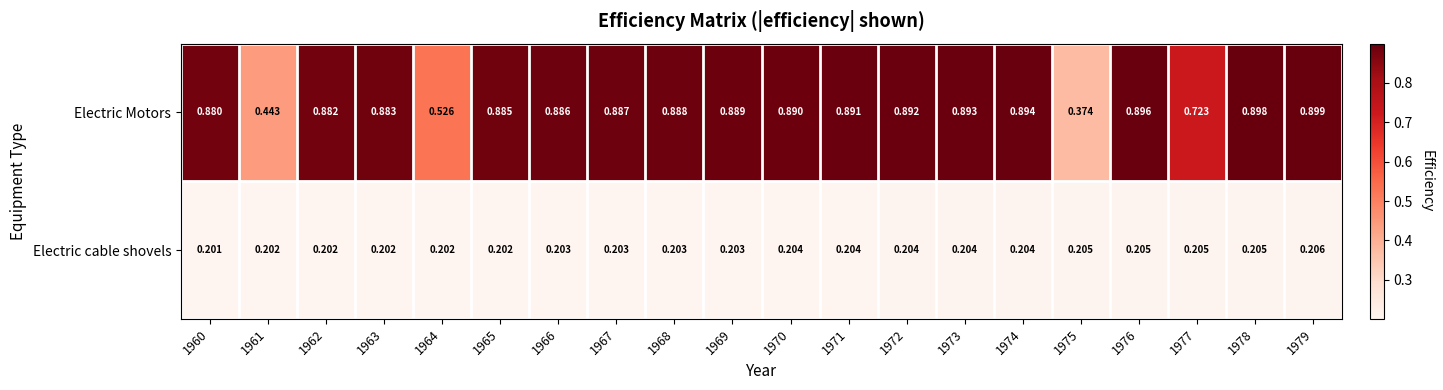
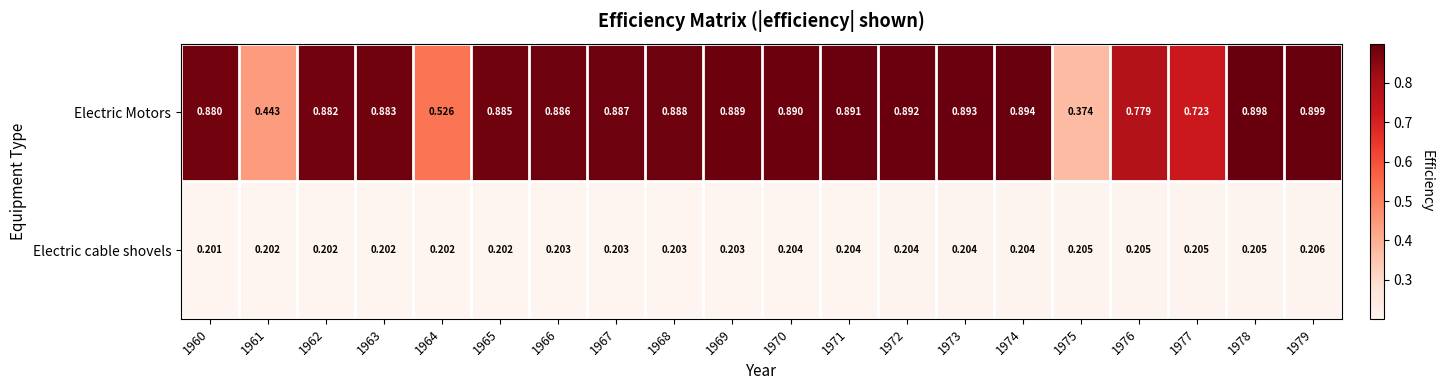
  {
    "Electric Motors": {
      "1960": 0.880,
      "1961": 0.443,
      "1962": 0.882,
      "1963": 0.883,
      "1964": 0.526,
      "1965": 0.885,
      "1966": 0.886,
      "1967": 0.887,
      "1968": 0.888,
      "1969": 0.889,
      "1970": 0.890,
      "1971": 0.891,
      "1972": 0.892,
      "1973": 0.893,
      "1974": 0.894,
      "1975": 0.374,
-     "1976": 0.896,
+     "1976": 0.779,
      "1977": 0.723,
      "1978": 0.898,
      "1979": 0.899
    },
    "Electric cable shovels": {
      "1960": 0.201,
      "1961": 0.202,
      "1962": 0.202,
      "1963": 0.202,
      "1964": 0.202,
      "1965": 0.202,
      "1966": 0.203,
      "1967": 0.203,
      "1968": 0.203,
      "1969": 0.203,
      "1970": 0.204,
      "1971": 0.204,
      "1972": 0.204,
      "1973": 0.204,
      "1974": 0.204,
      "1975": 0.205,
      "1976": 0.205,
      "1977": 0.205,
      "1978": 0.205,
      "1979": 0.206
    }
  }
